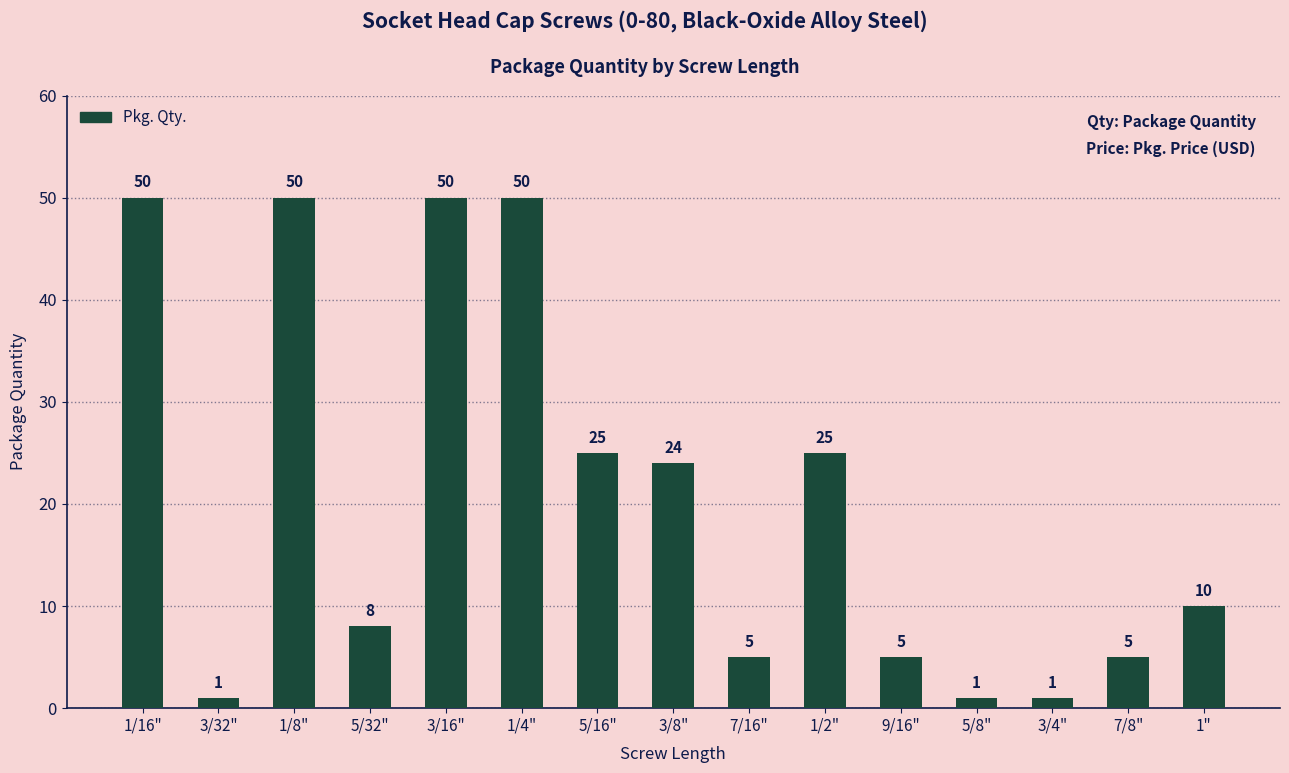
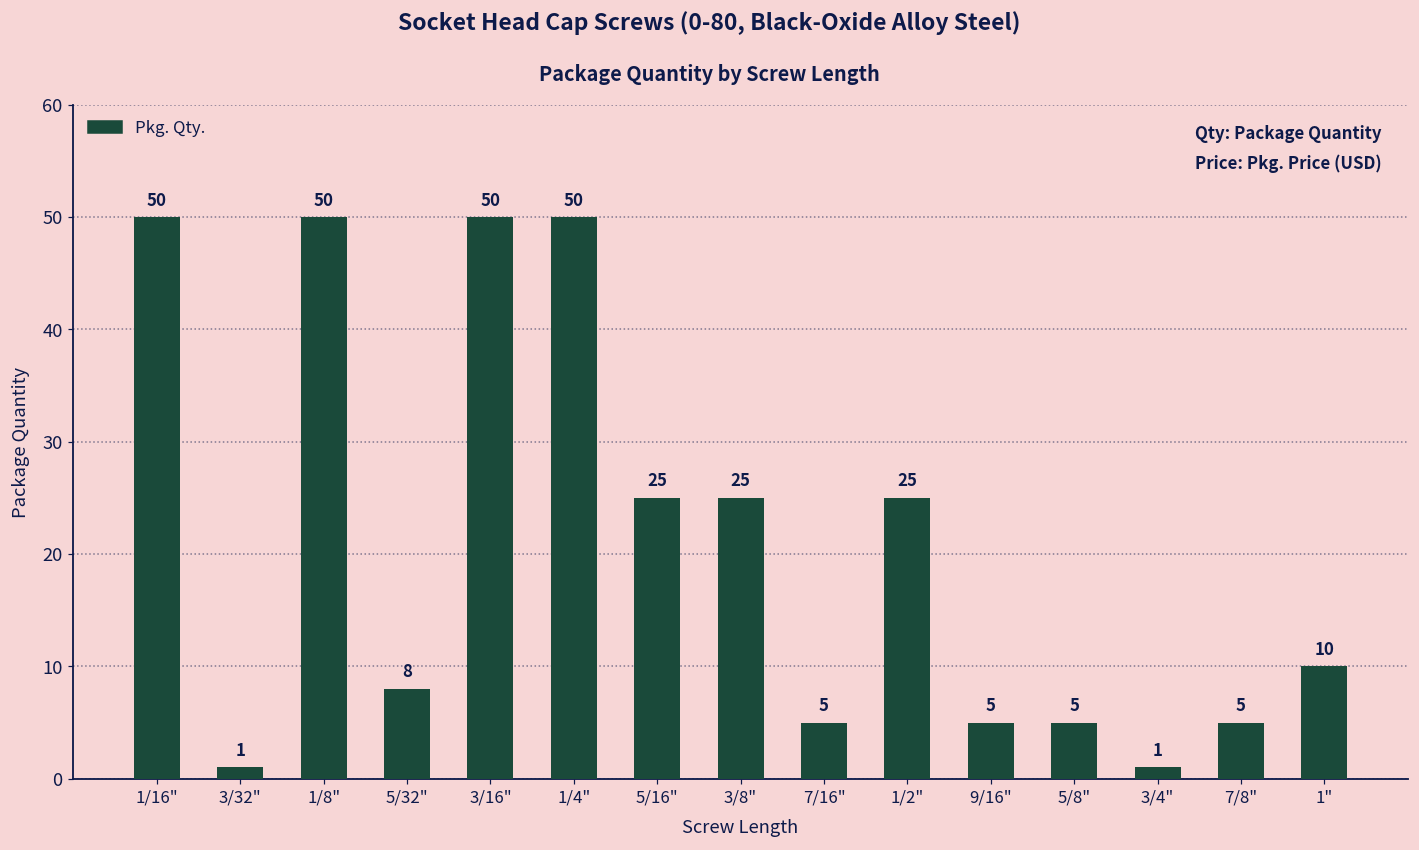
  {
    "1/16\"": 50,
    "3/32\"": 1,
    "1/8\"": 50,
    "5/32\"": 8,
    "3/16\"": 50,
    "1/4\"": 50,
    "5/16\"": 25,
-   "3/8\"": 24,
+   "3/8\"": 25,
    "7/16\"": 5,
    "1/2\"": 25,
    "9/16\"": 5,
-   "5/8\"": 1,
+   "5/8\"": 5,
    "3/4\"": 1,
    "7/8\"": 5,
    "1\"": 10
  }
